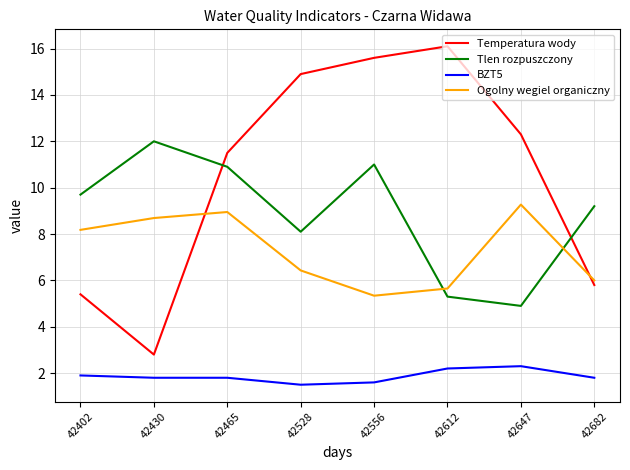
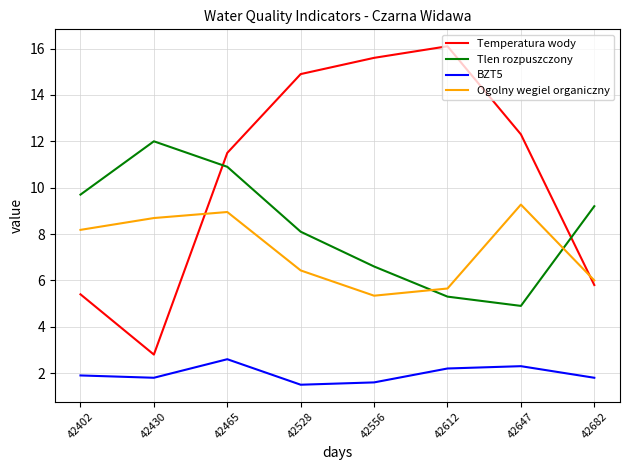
  {
    "Temperatura wody": {
      "42402": 5.4,
      "42430": 2.8,
      "42465": 11.5,
      "42528": 14.9,
      "42556": 15.6,
      "42647": 12.3,
      "42682": 5.8
    },
    "Tlen rozpuszczony": {
      "42402": 9.7,
      "42430": 12.0,
      "42465": 10.9,
      "42528": 8.1,
-     "42556": 11.0,
+     "42556": 6.6,
      "42612": 5.3,
      "42647": 4.9,
      "42682": 9.2
    },
    "BZT5": {
      "42402": 1.9,
      "42430": 1.8,
-     "42465": 1.8,
+     "42465": 2.6,
      "42528": 1.5,
      "42556": 1.6,
      "42612": 2.2,
      "42647": 2.3,
      "42682": 1.8
    },
    "Ogolny wegiel organiczny": {
      "42402": 8.2,
      "42430": 8.7,
      "42465": 9.0,
      "42528": 6.4,
      "42556": 5.3,
      "42612": 5.7,
      "42647": 9.3,
      "42682": 6.0
    }
  }
